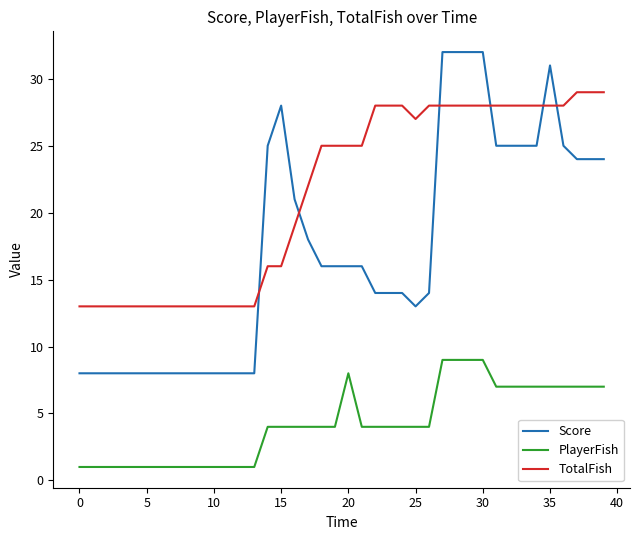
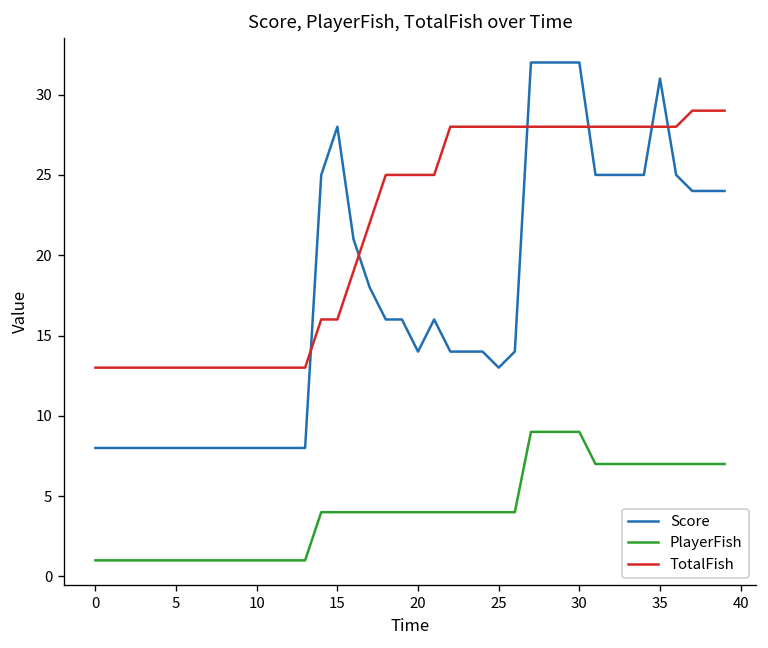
  {
    "Score": {
      "0": 8,
      "5": 8,
      "10": 8,
      "15": 28,
-     "20": 16,
+     "20": 14,
      "25": 13,
      "30": 32,
      "35": 31
    },
    "PlayerFish": {
      "0": 1,
      "5": 1,
      "10": 1,
      "15": 4,
-     "20": 8,
+     "20": 4,
      "25": 4,
      "30": 9,
      "35": 7
    },
    "TotalFish": {
      "0": 13,
      "5": 13,
      "10": 13,
      "15": 16,
      "20": 25,
-     "25": 27,
+     "25": 28,
      "30": 28,
      "35": 28
    }
  }
